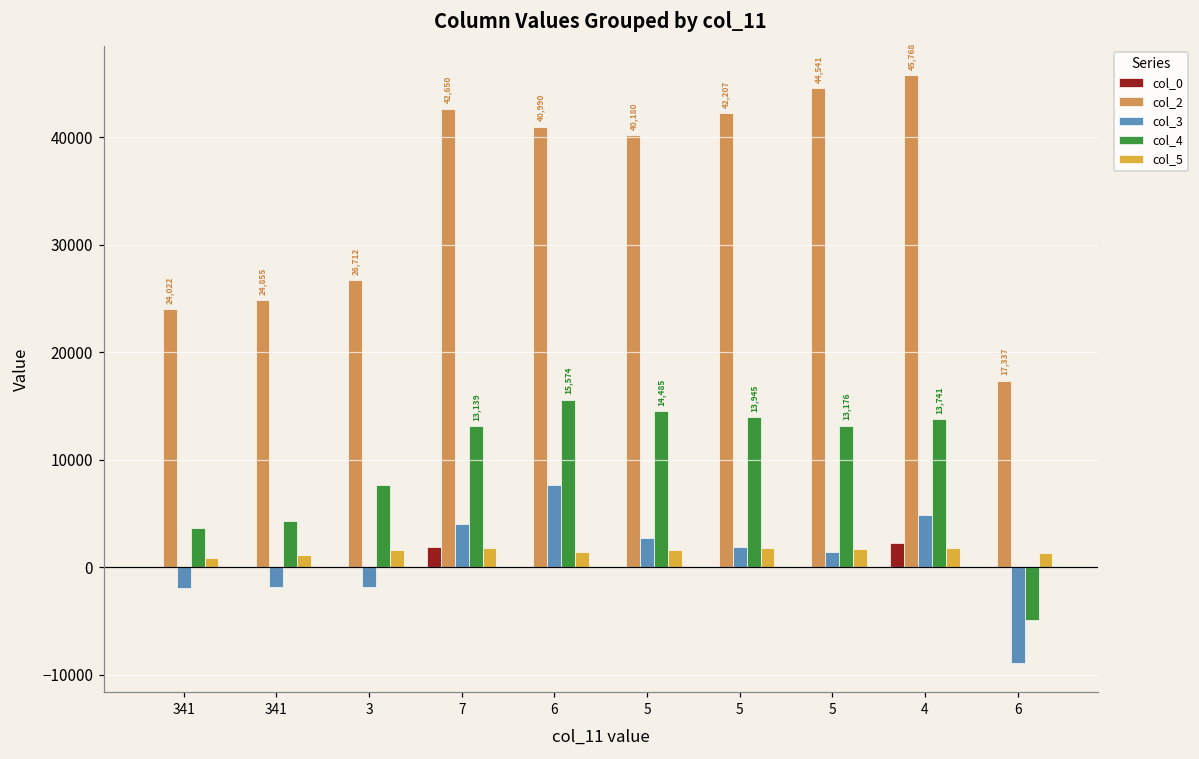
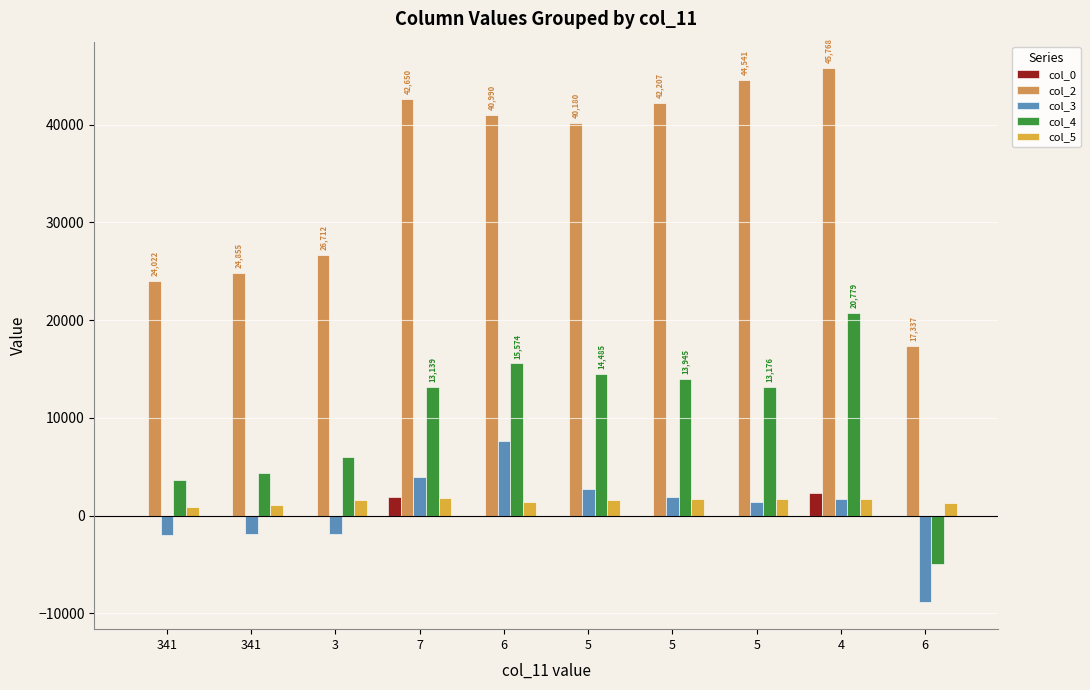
  {
    "col_0": {
      "7": "2000",
      "4": "2000"
    },
    "col_3": {
      "3": "-2000",
      "7": "4000",
-     "4": "5000"
+     "4": "2000"
    },
    "col_4": {
-     "3": "8000",
+     "3": "6000",
      "7": "13,139",
-     "4": "13,741"
+     "4": "20,779"
    }
  }
